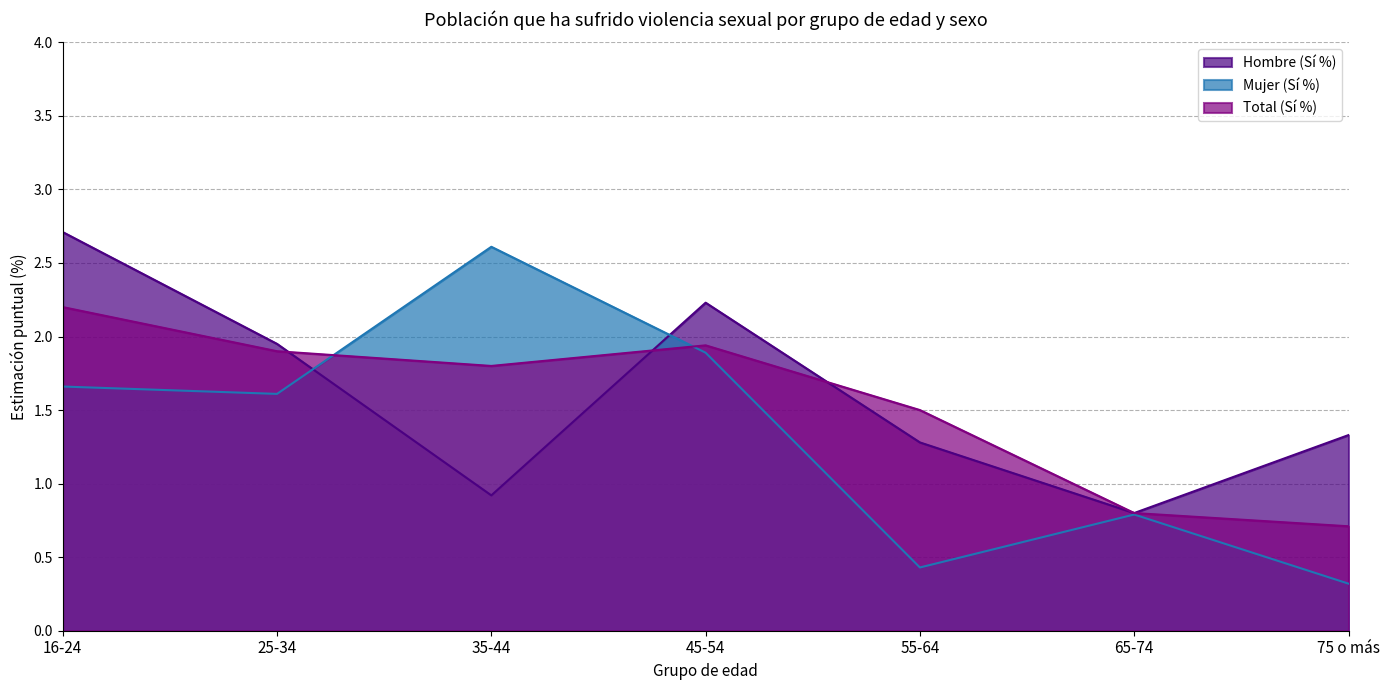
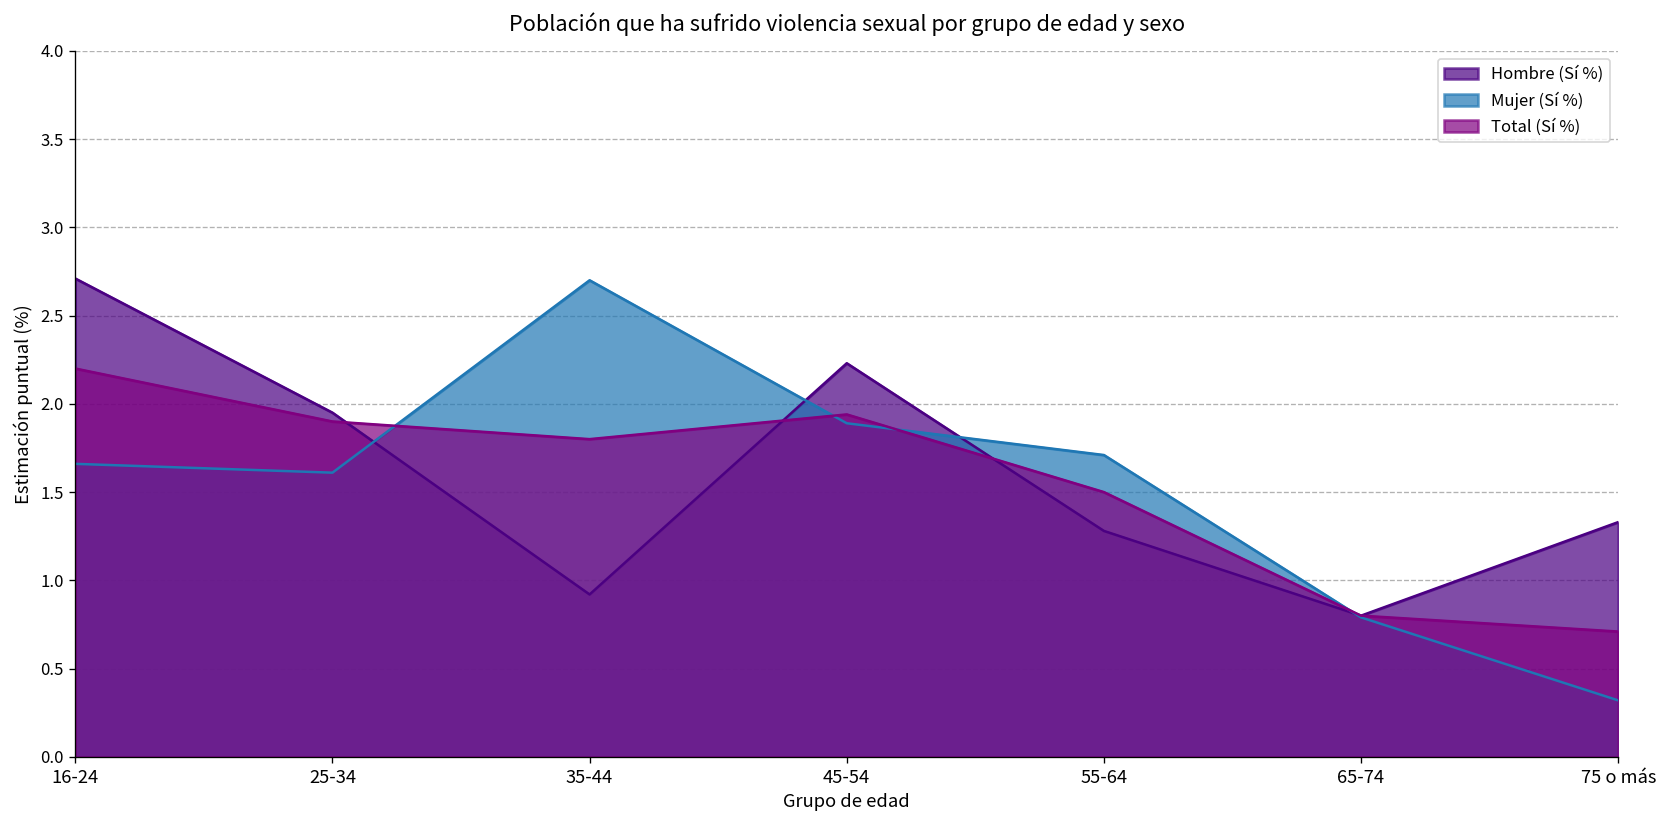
  {
    "Mujer (Sí %)": {
      "16-24": 1.66,
      "25-34": 1.61,
-     "35-44": 2.61,
+     "35-44": 2.70,
      "45-54": 1.89,
-     "55-64": 0.43,
+     "55-64": 1.71,
      "75 o más": 0.32
    }
  }
